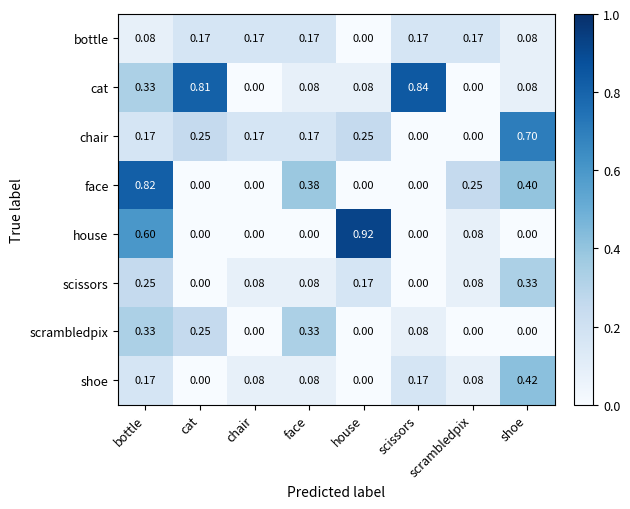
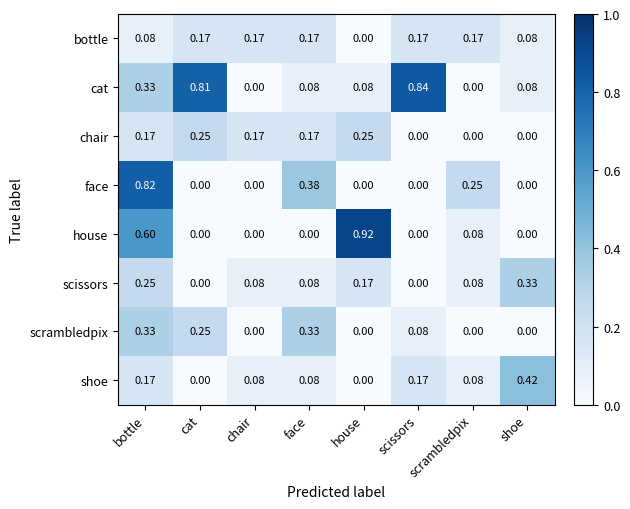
  {
    "bottle": {
      "bottle": 0.08,
      "cat": 0.17,
      "chair": 0.17,
      "face": 0.17,
      "house": 0.00,
      "scissors": 0.17,
      "scrambledpix": 0.17,
      "shoe": 0.08
    },
    "cat": {
      "bottle": 0.33,
      "cat": 0.81,
      "chair": 0.00,
      "face": 0.08,
      "house": 0.08,
      "scissors": 0.84,
      "scrambledpix": 0.00,
      "shoe": 0.08
    },
    "chair": {
      "bottle": 0.17,
      "cat": 0.25,
      "chair": 0.17,
      "face": 0.17,
      "house": 0.25,
      "scissors": 0.00,
      "scrambledpix": 0.00,
-     "shoe": 0.70
+     "shoe": 0.00
    },
    "face": {
      "bottle": 0.82,
      "cat": 0.00,
      "chair": 0.00,
      "face": 0.38,
      "house": 0.00,
      "scissors": 0.00,
      "scrambledpix": 0.25,
-     "shoe": 0.40
+     "shoe": 0.00
    },
    "house": {
      "bottle": 0.60,
      "cat": 0.00,
      "chair": 0.00,
      "face": 0.00,
      "house": 0.92,
      "scissors": 0.00,
      "scrambledpix": 0.08,
      "shoe": 0.00
    },
    "scissors": {
      "bottle": 0.25,
      "cat": 0.00,
      "chair": 0.08,
      "face": 0.08,
      "house": 0.17,
      "scissors": 0.00,
      "scrambledpix": 0.08,
      "shoe": 0.33
    },
    "scrambledpix": {
      "bottle": 0.33,
      "cat": 0.25,
      "chair": 0.00,
      "face": 0.33,
      "house": 0.00,
      "scissors": 0.08,
      "scrambledpix": 0.00,
      "shoe": 0.00
    },
    "shoe": {
      "bottle": 0.17,
      "cat": 0.00,
      "chair": 0.08,
      "face": 0.08,
      "house": 0.00,
      "scissors": 0.17,
      "scrambledpix": 0.08,
      "shoe": 0.42
    }
  }
